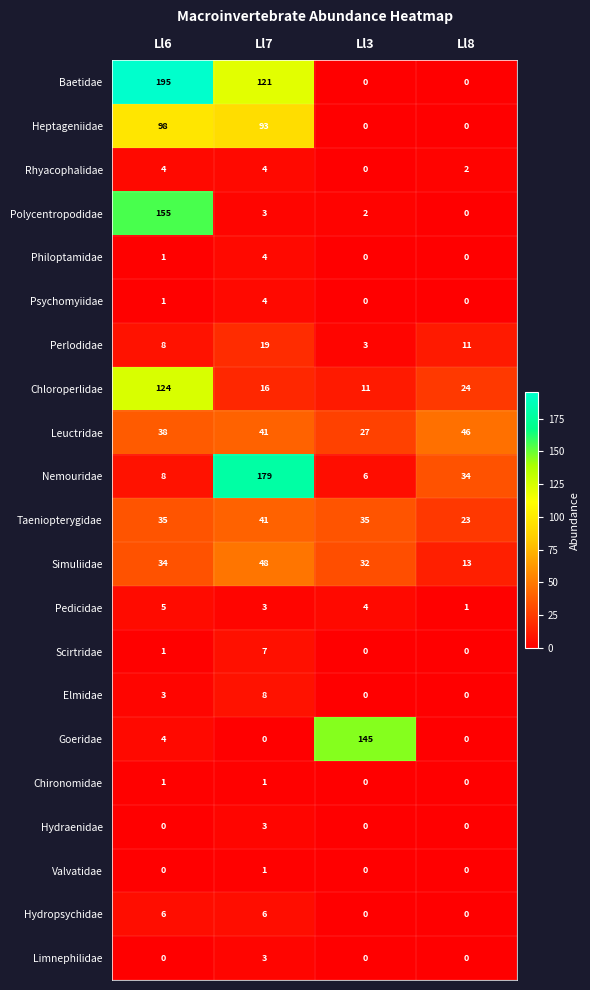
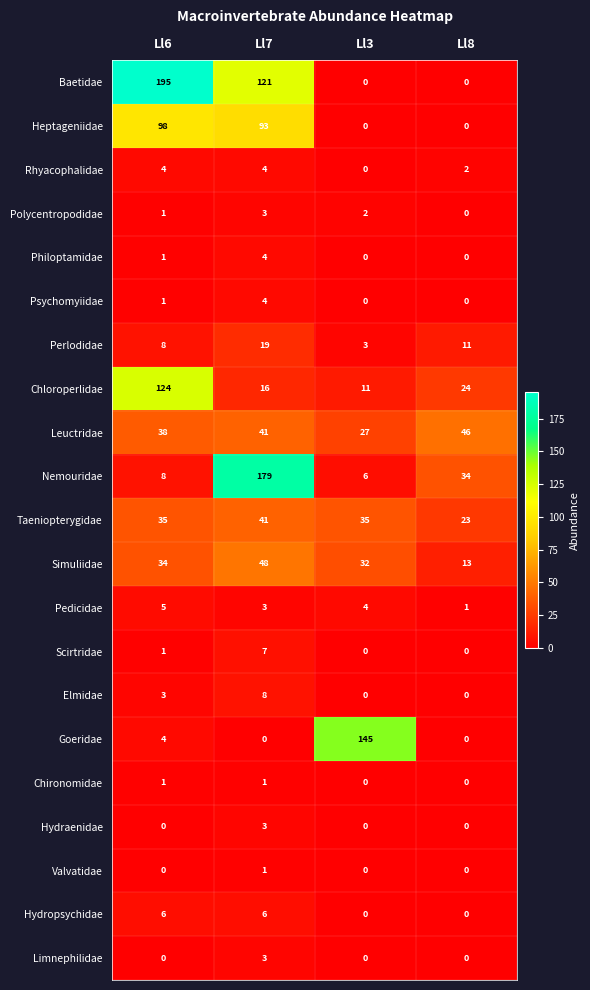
  {
    "Baetidae": {
      "Ll6": 195,
      "Ll7": 121,
      "Ll3": 0,
      "Ll8": 0
    },
    "Heptageniidae": {
      "Ll6": 98,
      "Ll7": 93,
      "Ll3": 0,
      "Ll8": 0
    },
    "Rhyacophalidae": {
      "Ll6": 4,
      "Ll7": 4,
      "Ll3": 0,
      "Ll8": 2
    },
    "Polycentropodidae": {
-     "Ll6": 155,
+     "Ll6": 1,
      "Ll7": 3,
      "Ll3": 2,
      "Ll8": 0
    },
    "Philoptamidae": {
      "Ll6": 1,
      "Ll7": 4,
      "Ll3": 0,
      "Ll8": 0
    },
    "Psychomyiidae": {
      "Ll6": 1,
      "Ll7": 4,
      "Ll3": 0,
      "Ll8": 0
    },
    "Perlodidae": {
      "Ll6": 8,
      "Ll7": 19,
      "Ll3": 3,
      "Ll8": 11
    },
    "Chloroperlidae": {
      "Ll6": 124,
      "Ll7": 16,
      "Ll3": 11,
      "Ll8": 24
    },
    "Leuctridae": {
      "Ll6": 38,
      "Ll7": 41,
      "Ll3": 27,
      "Ll8": 46
    },
    "Nemouridae": {
      "Ll6": 8,
      "Ll7": 179,
      "Ll3": 6,
      "Ll8": 34
    },
    "Taeniopterygidae": {
      "Ll6": 35,
      "Ll7": 41,
      "Ll3": 35,
      "Ll8": 23
    },
    "Simuliidae": {
      "Ll6": 34,
      "Ll7": 48,
      "Ll3": 32,
      "Ll8": 13
    },
    "Pedicidae": {
      "Ll6": 5,
      "Ll7": 3,
      "Ll3": 4,
      "Ll8": 1
    },
    "Scirtridae": {
      "Ll6": 1,
      "Ll7": 7,
      "Ll3": 0,
      "Ll8": 0
    },
    "Elmidae": {
      "Ll6": 3,
      "Ll7": 8,
      "Ll3": 0,
      "Ll8": 0
    },
    "Goeridae": {
      "Ll6": 4,
      "Ll7": 0,
      "Ll3": 145,
      "Ll8": 0
    },
    "Chironomidae": {
      "Ll6": 1,
      "Ll7": 1,
      "Ll3": 0,
      "Ll8": 0
    },
    "Hydraenidae": {
      "Ll6": 0,
      "Ll7": 3,
      "Ll3": 0,
      "Ll8": 0
    },
    "Valvatidae": {
      "Ll6": 0,
      "Ll7": 1,
      "Ll3": 0,
      "Ll8": 0
    },
    "Hydropsychidae": {
      "Ll6": 6,
      "Ll7": 6,
      "Ll3": 0,
      "Ll8": 0
    },
    "Limnephilidae": {
      "Ll6": 0,
      "Ll7": 3,
      "Ll3": 0,
      "Ll8": 0
    }
  }
